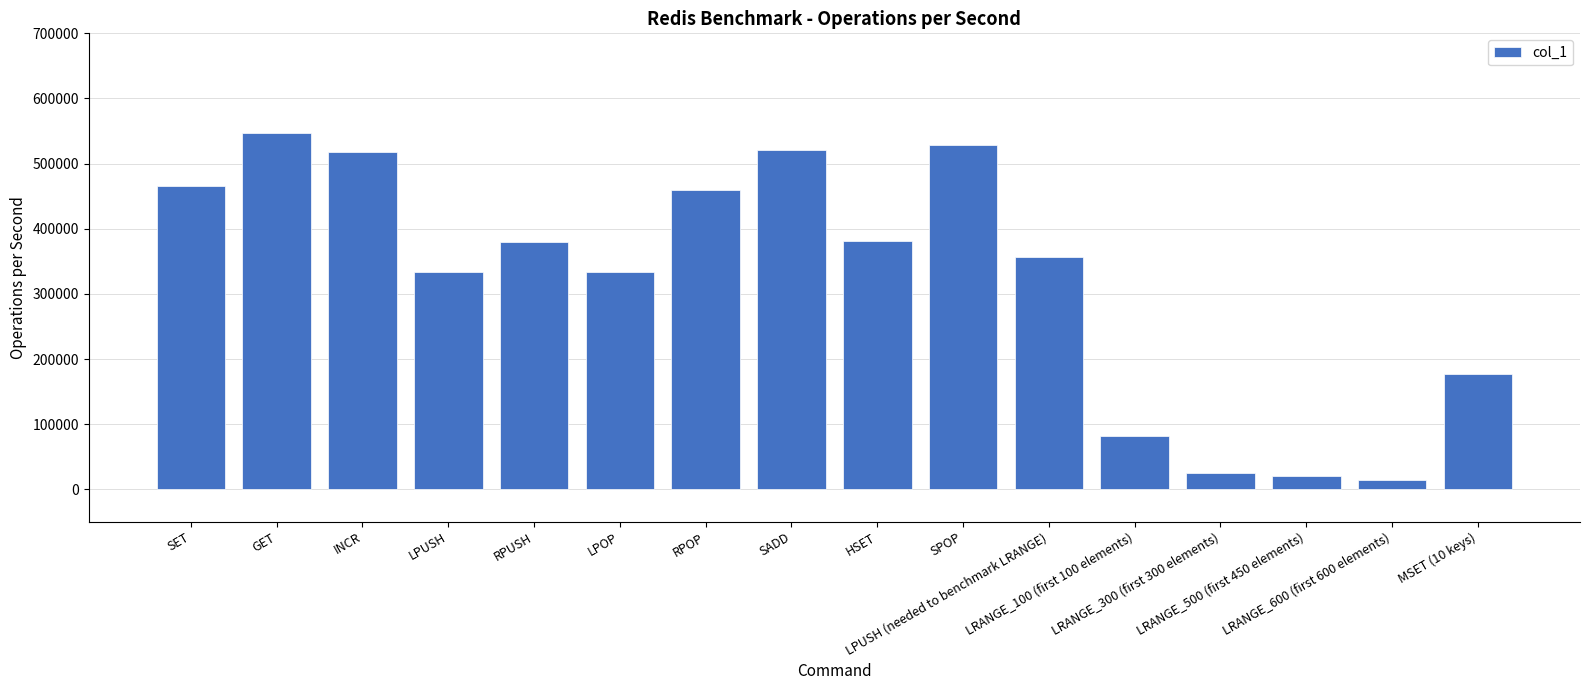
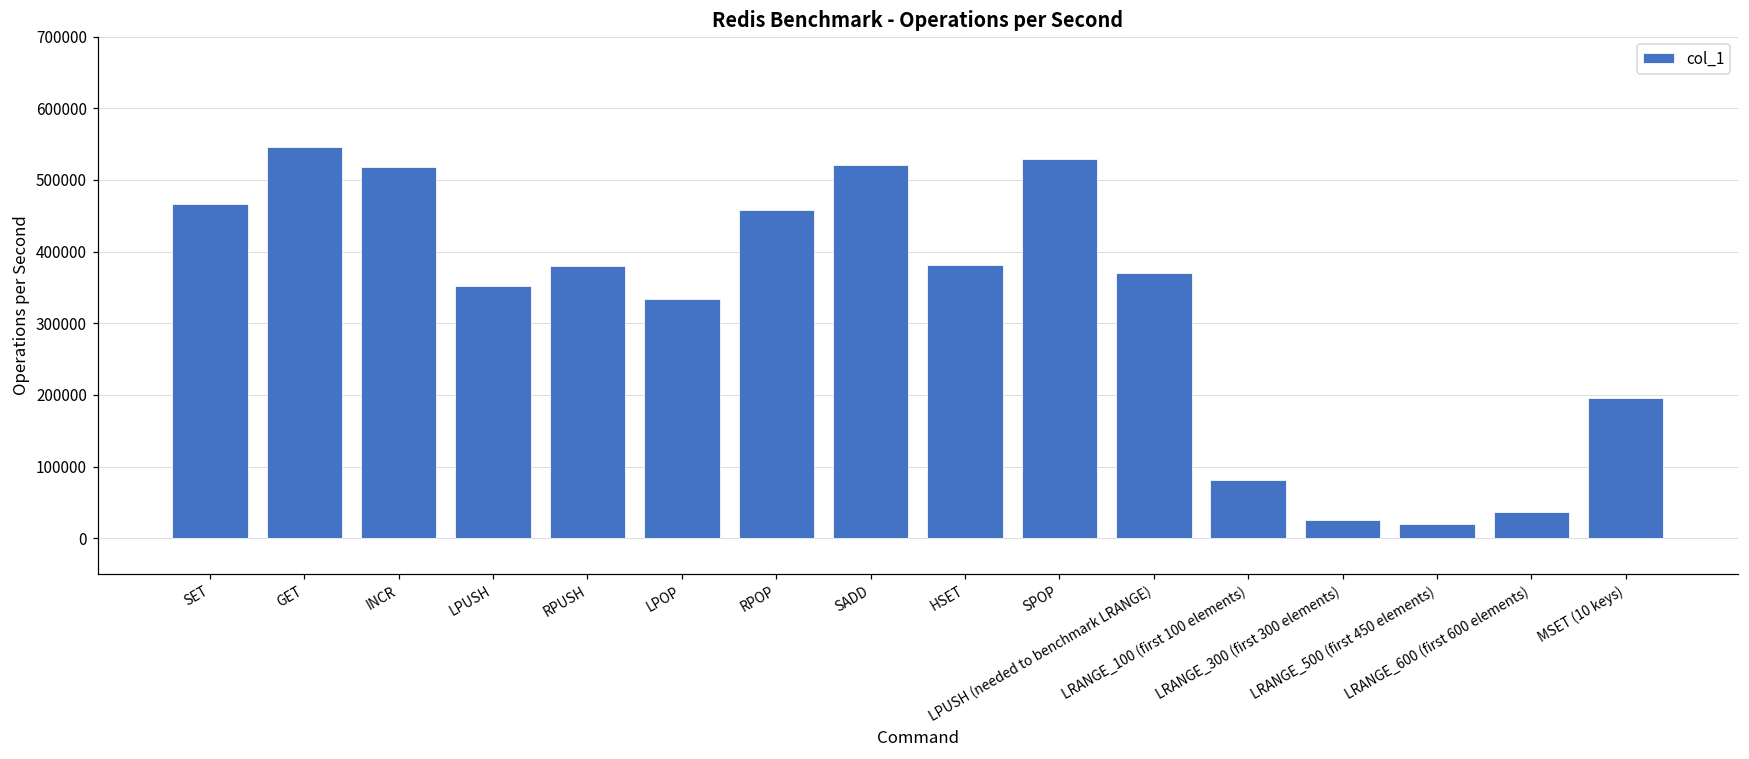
  {
    "SET": 470000,
    "GET": 550000,
    "INCR": 520000,
-   "LPUSH": 330000,
+   "LPUSH": 350000,
    "RPUSH": 380000,
    "LPOP": 330000,
    "RPOP": 460000,
    "SADD": 520000,
    "HSET": 380000,
    "SPOP": 530000,
-   "LPUSH (needed to benchmark LRANGE)": 360000,
+   "LPUSH (needed to benchmark LRANGE)": 370000,
    "LRANGE_100 (first 100 elements)": 80000,
    "LRANGE_300 (first 300 elements)": 30000,
    "LRANGE_500 (first 450 elements)": 20000,
-   "LRANGE_600 (first 600 elements)": 10000,
-   "MSET (10 keys)": 180000
+   "LRANGE_600 (first 600 elements)": 40000,
+   "MSET (10 keys)": 200000
  }
